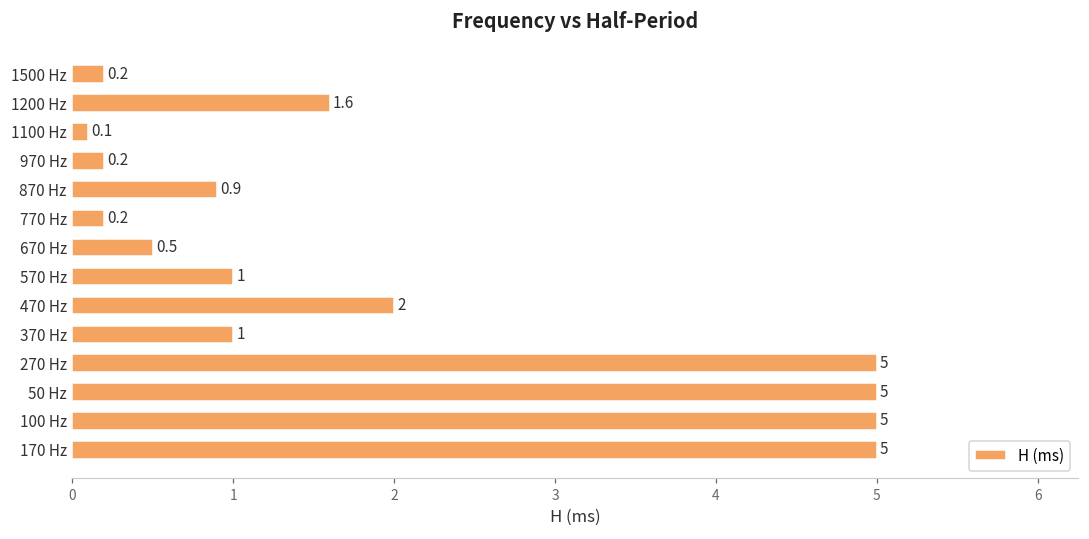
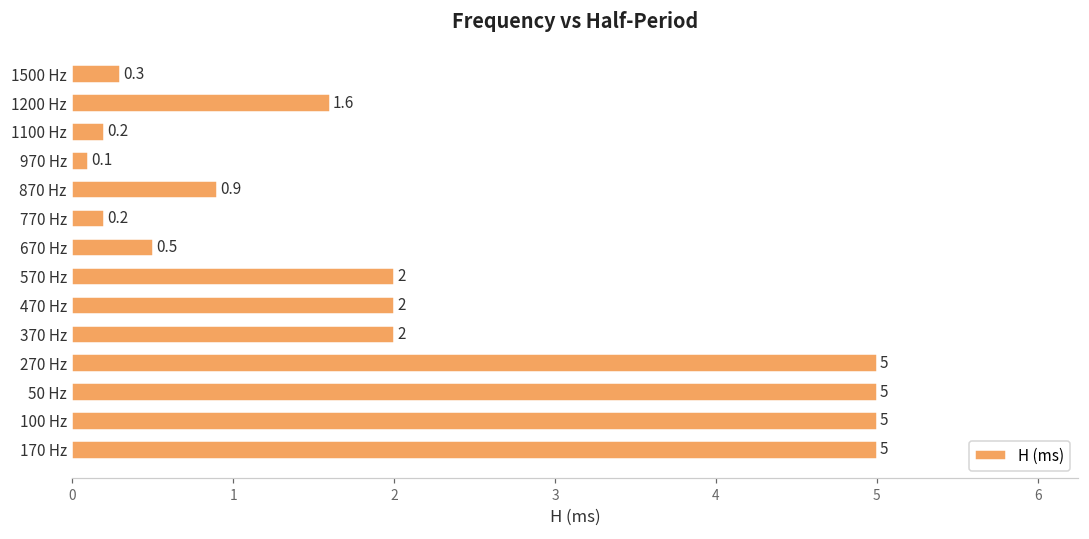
  {
-   "1500 Hz": 0.2,
+   "1500 Hz": 0.3,
    "1200 Hz": 1.6,
-   "1100 Hz": 0.1,
-   "970 Hz": 0.2,
+   "1100 Hz": 0.2,
+   "970 Hz": 0.1,
    "870 Hz": 0.9,
    "770 Hz": 0.2,
    "670 Hz": 0.5,
-   "570 Hz": 1,
+   "570 Hz": 2,
    "470 Hz": 2,
-   "370 Hz": 1,
+   "370 Hz": 2,
    "270 Hz": 5,
    "50 Hz": 5,
    "100 Hz": 5,
    "170 Hz": 5
  }
